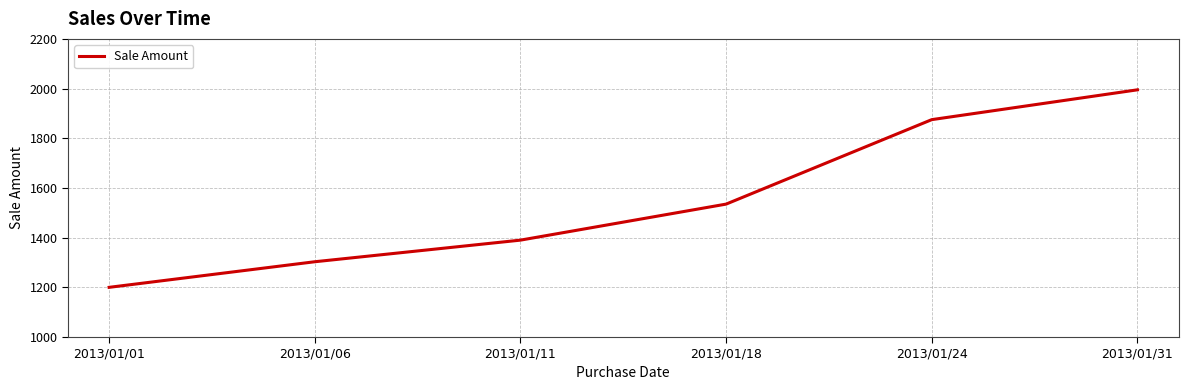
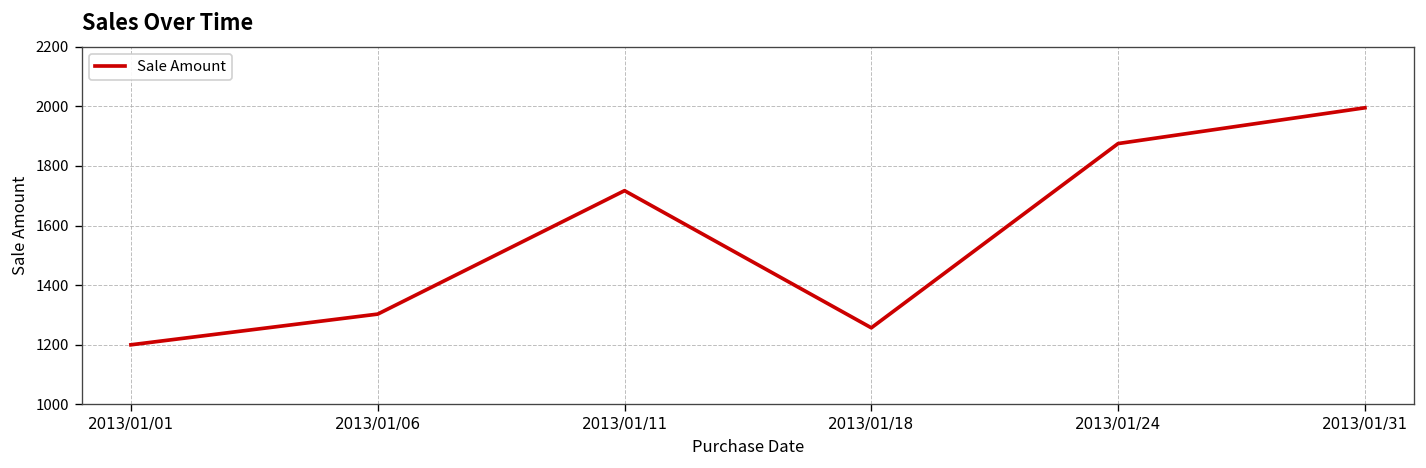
  {
    "2013/01/01": 1200,
    "2013/01/06": 1300,
-   "2013/01/11": 1390,
-   "2013/01/18": 1540,
+   "2013/01/11": 1720,
+   "2013/01/18": 1260,
    "2013/01/24": 1880,
    "2013/01/31": 2000
  }
